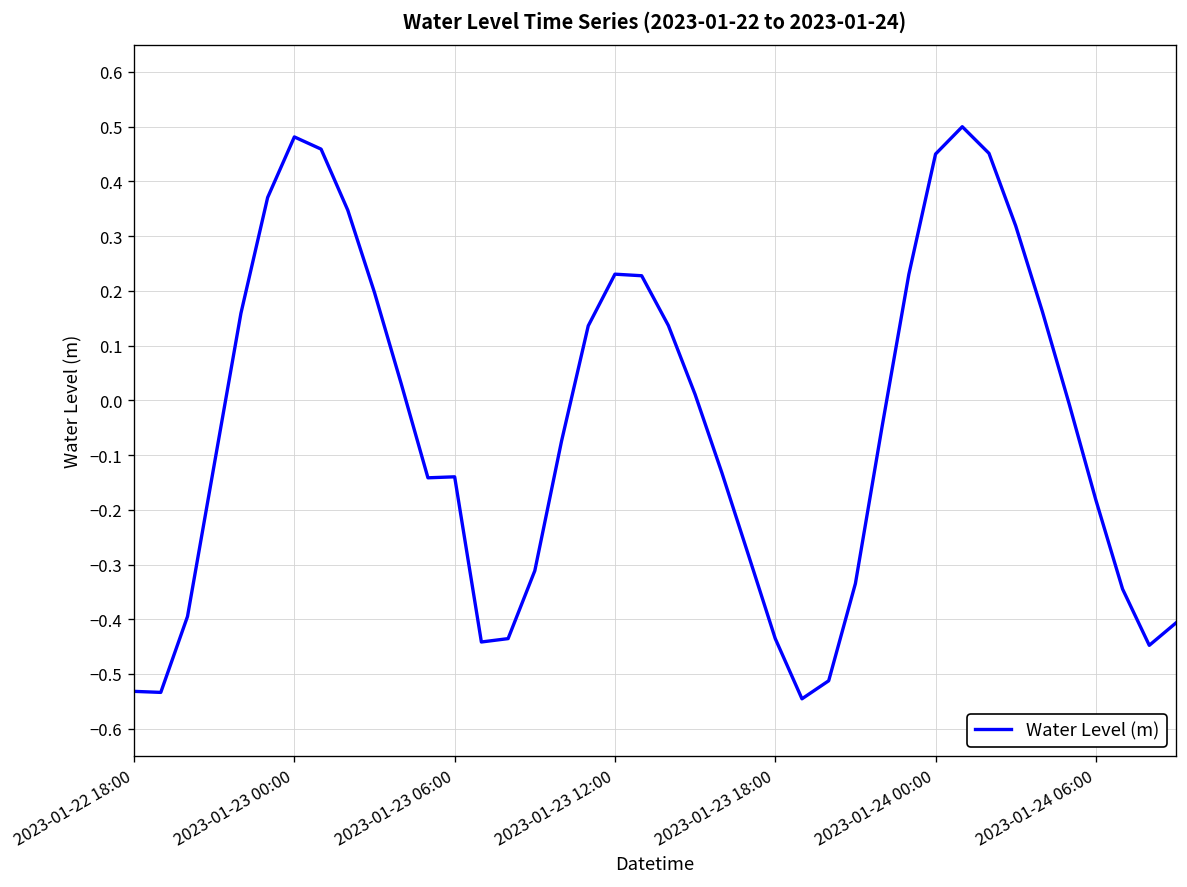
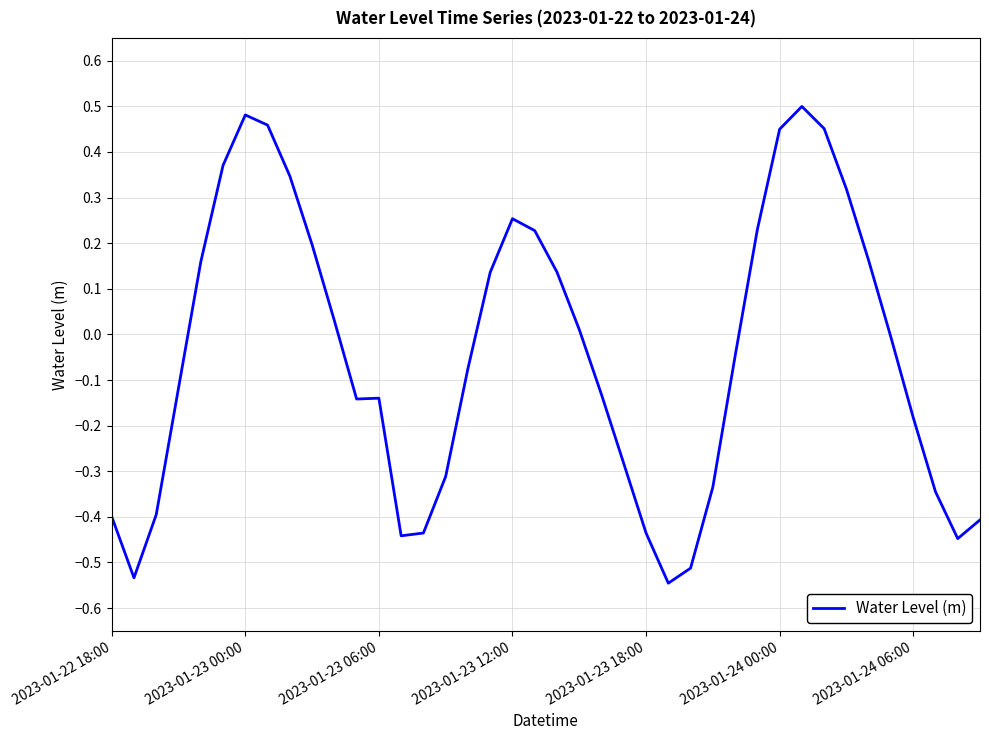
  {
-   "2023-01-22 18:00": -0.53,
+   "2023-01-22 18:00": -0.40,
    "2023-01-23 00:00": 0.48,
    "2023-01-23 06:00": -0.14,
-   "2023-01-23 12:00": 0.23,
+   "2023-01-23 12:00": 0.25,
    "2023-01-23 18:00": -0.44,
    "2023-01-24 00:00": 0.45,
    "2023-01-24 06:00": -0.18
  }
